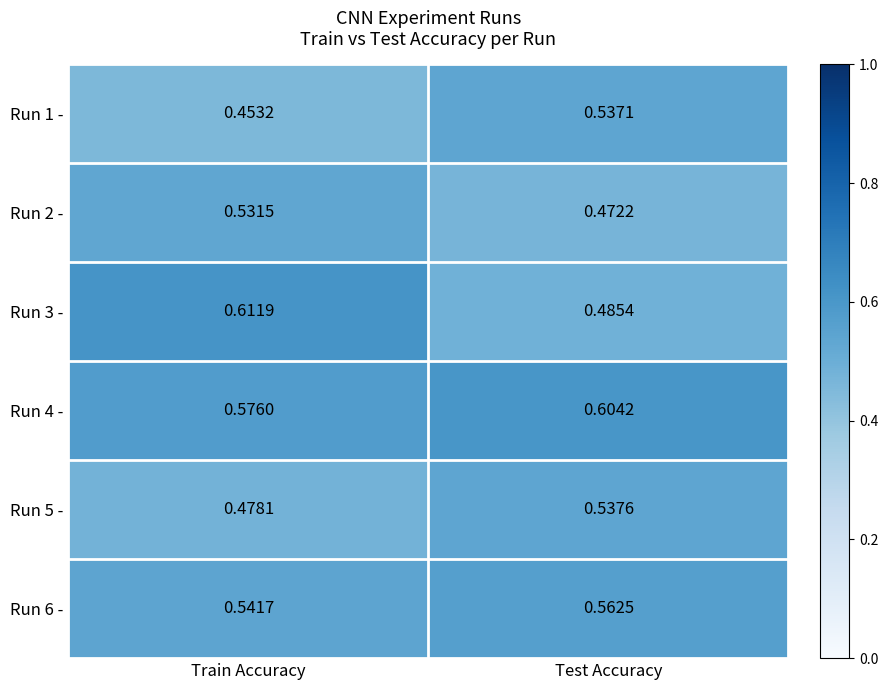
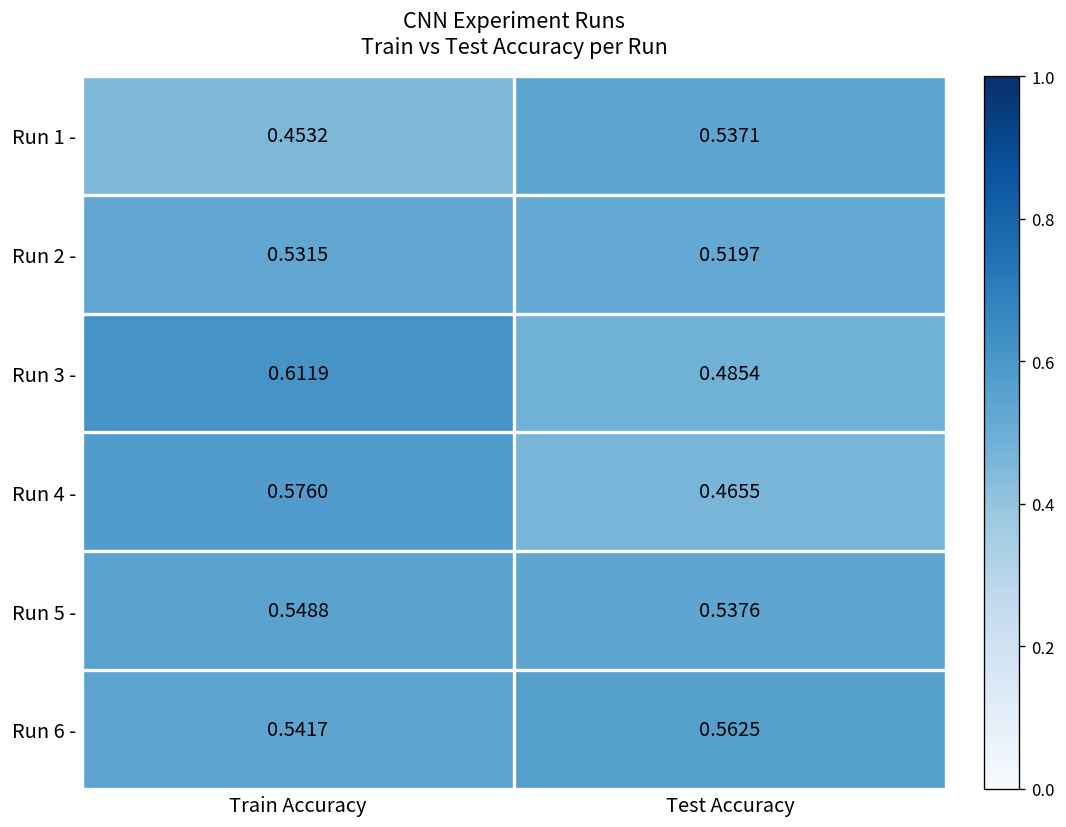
  {
    "Run 1 -": {
      "Train Accuracy": 0.4532,
      "Test Accuracy": 0.5371
    },
    "Run 2 -": {
      "Train Accuracy": 0.5315,
-     "Test Accuracy": 0.4722
+     "Test Accuracy": 0.5197
    },
    "Run 3 -": {
      "Train Accuracy": 0.6119,
      "Test Accuracy": 0.4854
    },
    "Run 4 -": {
      "Train Accuracy": 0.5760,
-     "Test Accuracy": 0.6042
+     "Test Accuracy": 0.4655
    },
    "Run 5 -": {
-     "Train Accuracy": 0.4781,
+     "Train Accuracy": 0.5488,
      "Test Accuracy": 0.5376
    },
    "Run 6 -": {
      "Train Accuracy": 0.5417,
      "Test Accuracy": 0.5625
    }
  }
